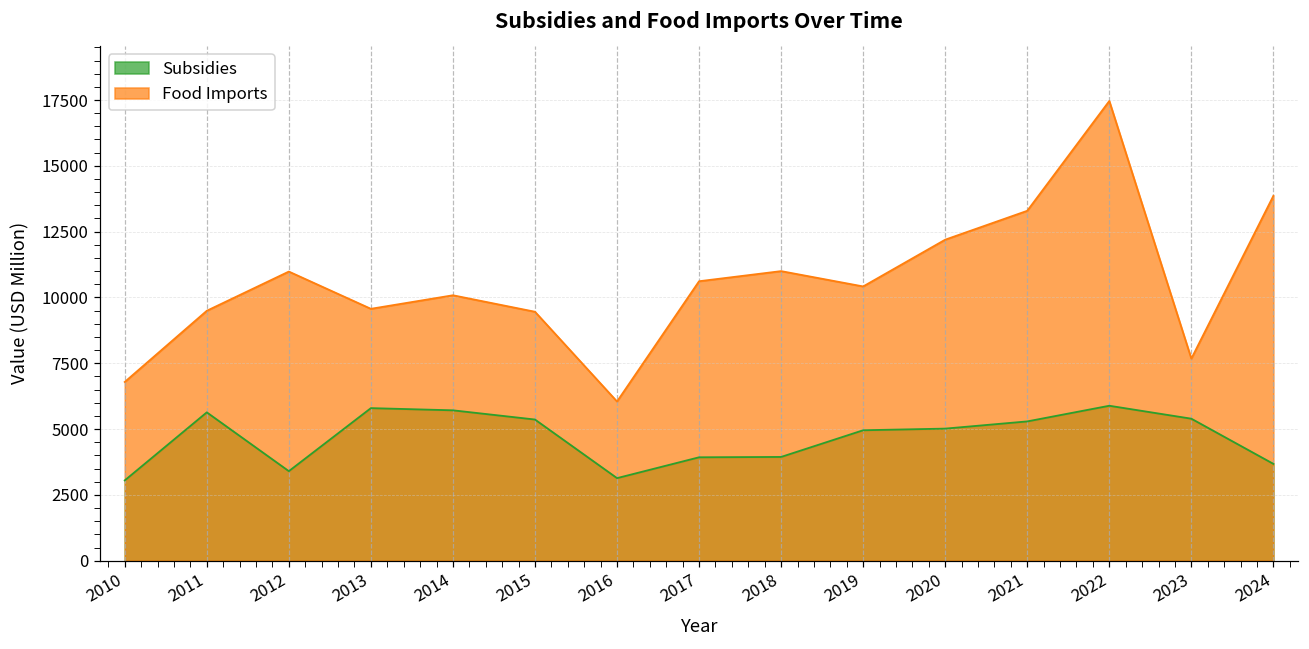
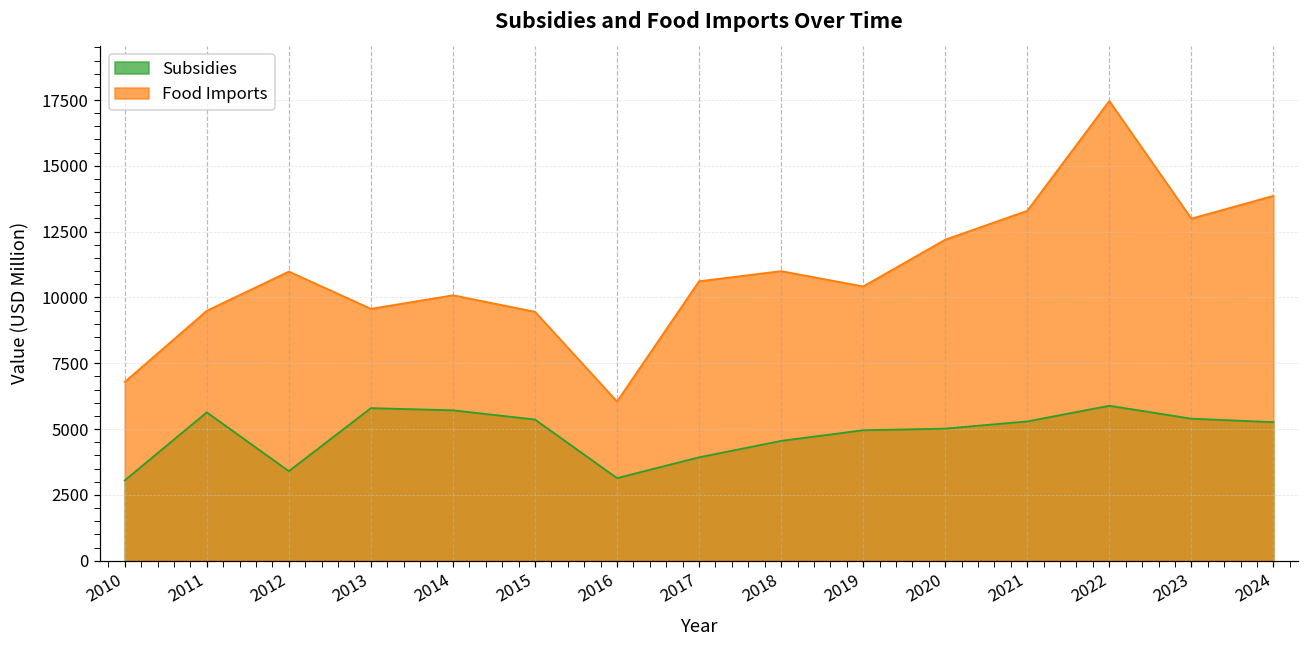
  {
    "Subsidies": {
      "2010": 3100,
      "2011": 5600,
      "2012": 3400,
      "2013": 5800,
      "2014": 5700,
      "2015": 5400,
      "2016": 3100,
      "2017": 3900,
-     "2018": 3900,
+     "2018": 4600,
      "2019": 5000,
      "2020": 5000,
      "2021": 5300,
      "2022": 5900,
      "2023": 5400,
-     "2024": 3700
+     "2024": 5300
    },
    "Food Imports": {
      "2010": 6800,
      "2011": 9500,
      "2012": 11000,
      "2013": 9600,
      "2014": 10100,
      "2015": 9500,
      "2016": 6000,
      "2017": 10600,
      "2018": 11000,
      "2019": 10400,
      "2020": 12200,
      "2021": 13300,
      "2022": 17500,
-     "2023": 7700,
+     "2023": 13000,
      "2024": 13900
    }
  }
